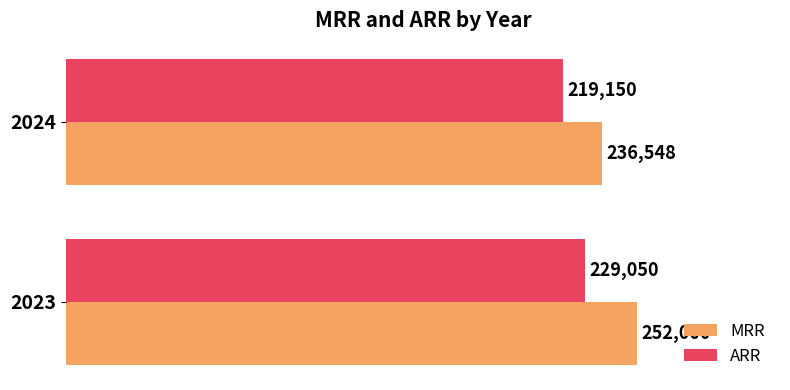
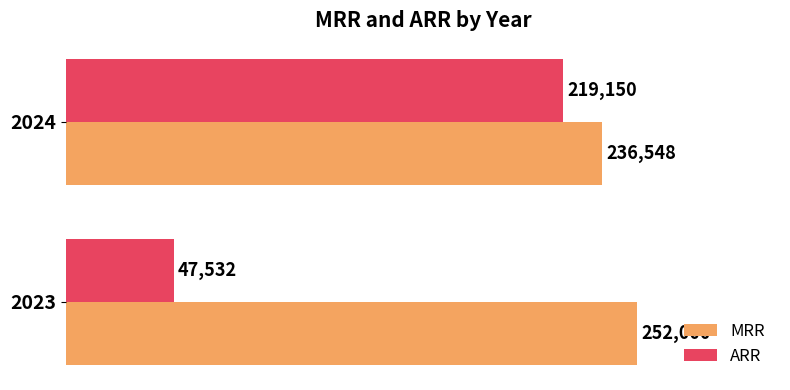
  {
    "MRR": {
      "2024": "236,548",
      "2023": "252,000"
    },
    "ARR": {
      "2024": "219,150",
-     "2023": "229,050"
+     "2023": "47,532"
    }
  }
